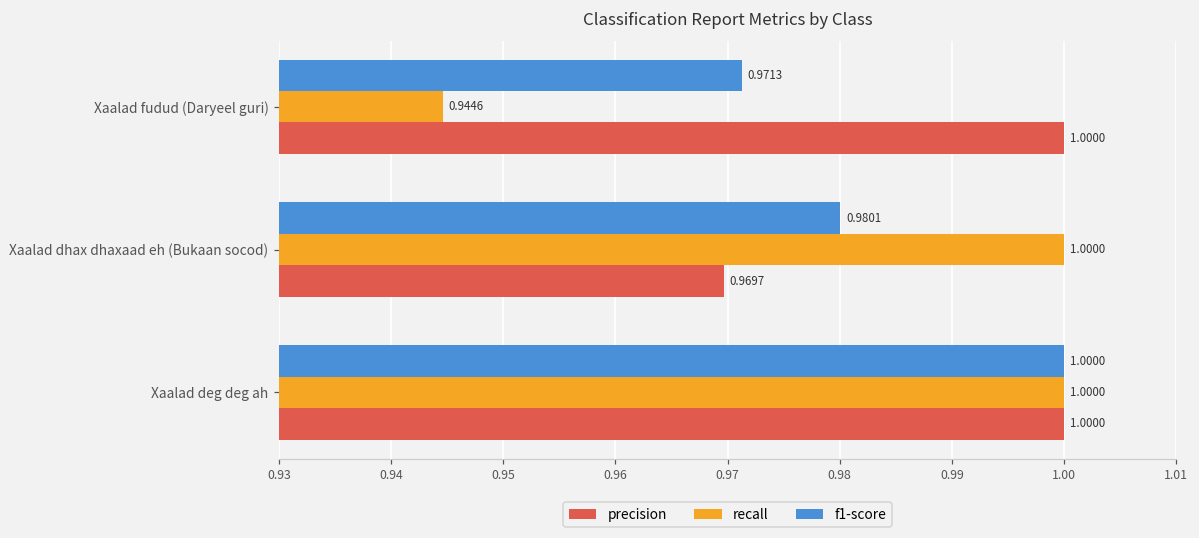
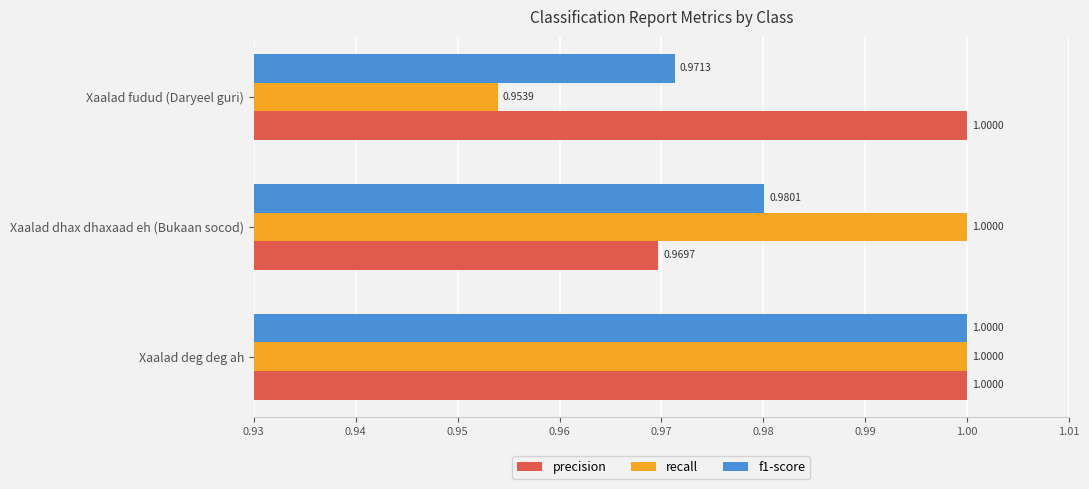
  {
    "precision": {
      "Xaalad fudud (Daryeel guri)": 1.0000,
      "Xaalad dhax dhaxaad eh (Bukaan socod)": 0.9697,
      "Xaalad deg deg ah": 1.0000
    },
    "recall": {
-     "Xaalad fudud (Daryeel guri)": 0.9446,
+     "Xaalad fudud (Daryeel guri)": 0.9539,
      "Xaalad dhax dhaxaad eh (Bukaan socod)": 1.0000,
      "Xaalad deg deg ah": 1.0000
    },
    "f1-score": {
      "Xaalad fudud (Daryeel guri)": 0.9713,
      "Xaalad dhax dhaxaad eh (Bukaan socod)": 0.9801,
      "Xaalad deg deg ah": 1.0000
    }
  }
